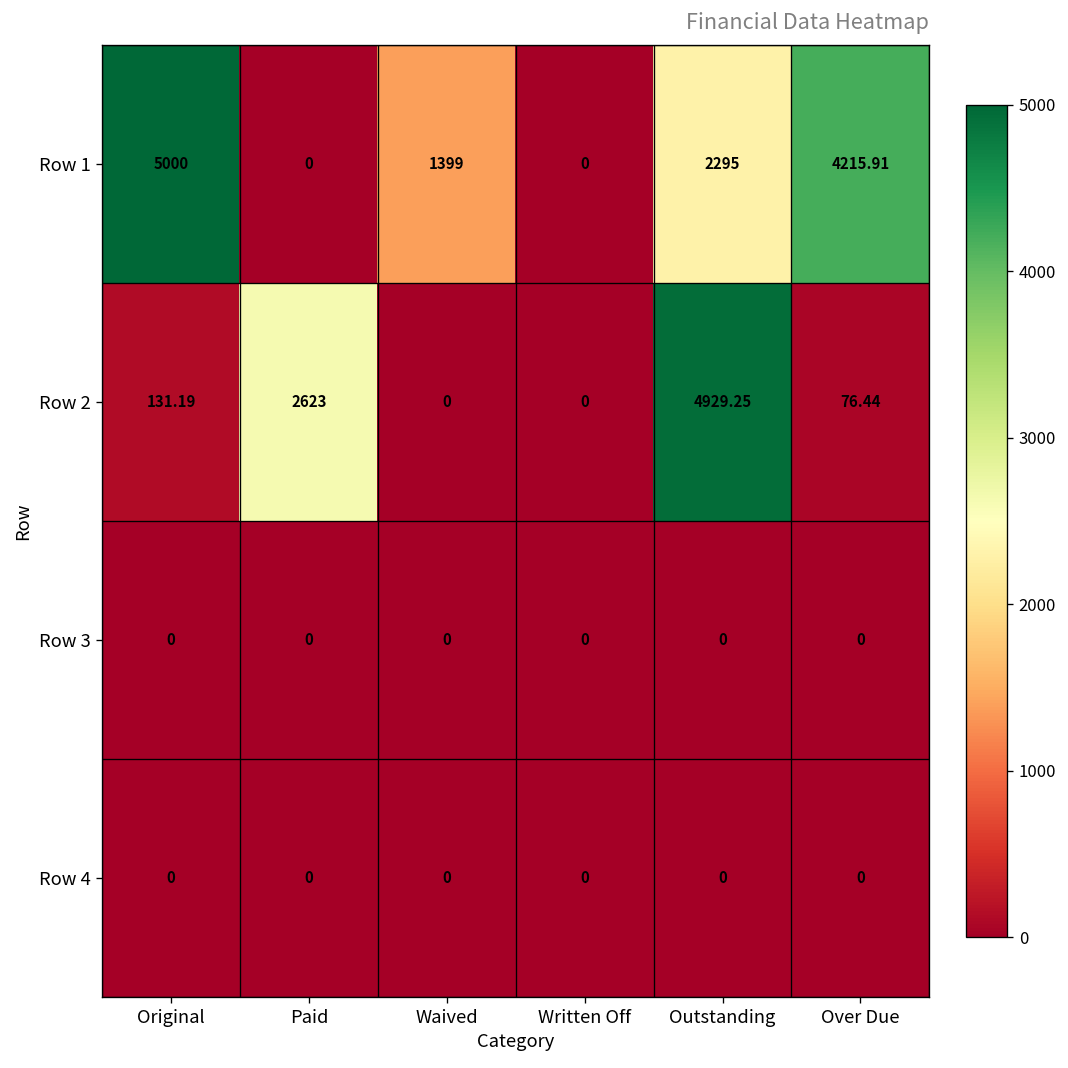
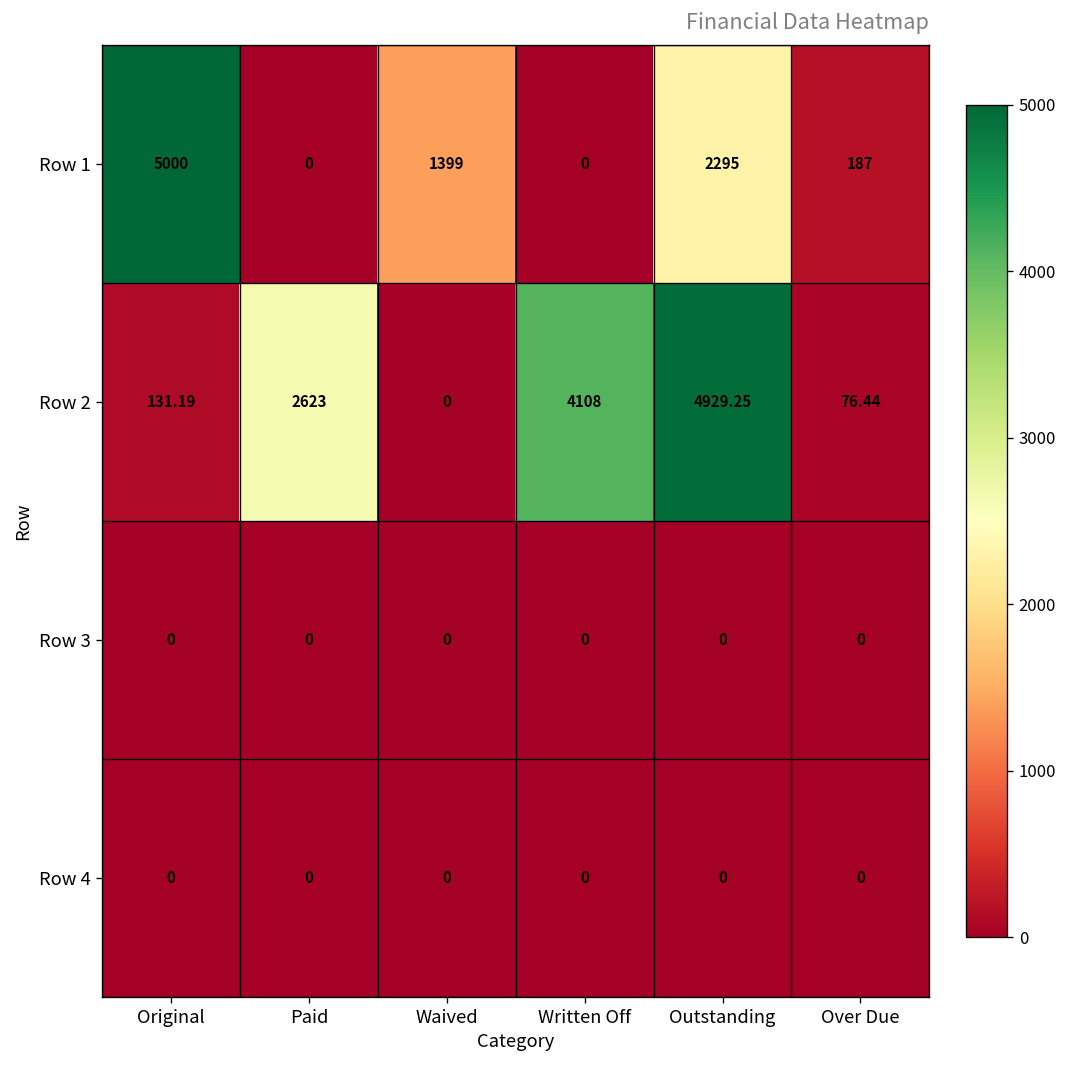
  {
    "Row 1": {
      "Original": 5000,
      "Paid": 0,
      "Waived": 1399,
      "Written Off": 0,
      "Outstanding": 2295,
-     "Over Due": 4215.91
+     "Over Due": 187
    },
    "Row 2": {
      "Original": 131.19,
      "Paid": 2623,
      "Waived": 0,
-     "Written Off": 0,
+     "Written Off": 4108,
      "Outstanding": 4929.25,
      "Over Due": 76.44
    },
    "Row 3": {
      "Original": 0,
      "Paid": 0,
      "Waived": 0,
      "Written Off": 0,
      "Outstanding": 0,
      "Over Due": 0
    },
    "Row 4": {
      "Original": 0,
      "Paid": 0,
      "Waived": 0,
      "Written Off": 0,
      "Outstanding": 0,
      "Over Due": 0
    }
  }
